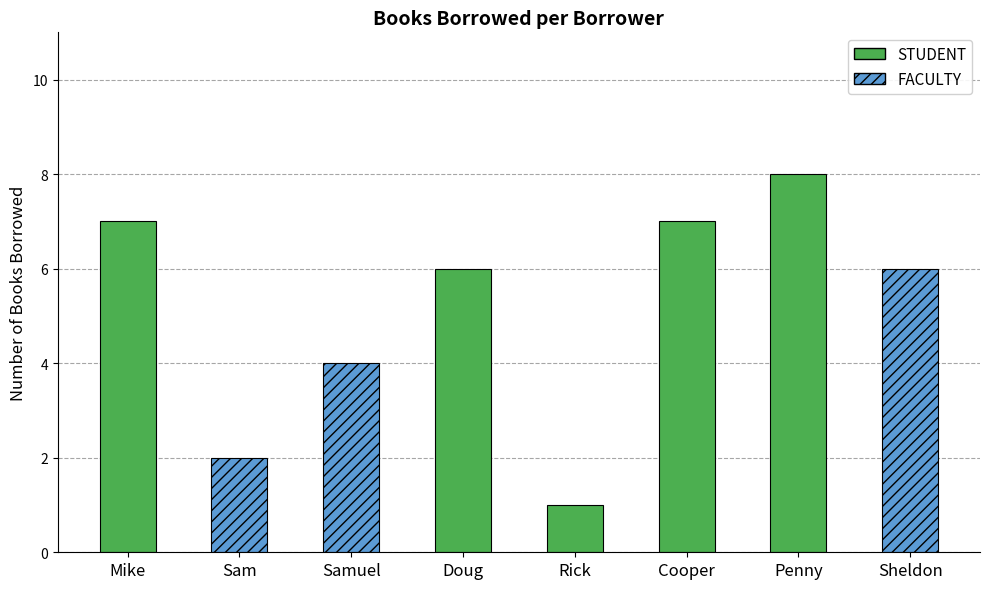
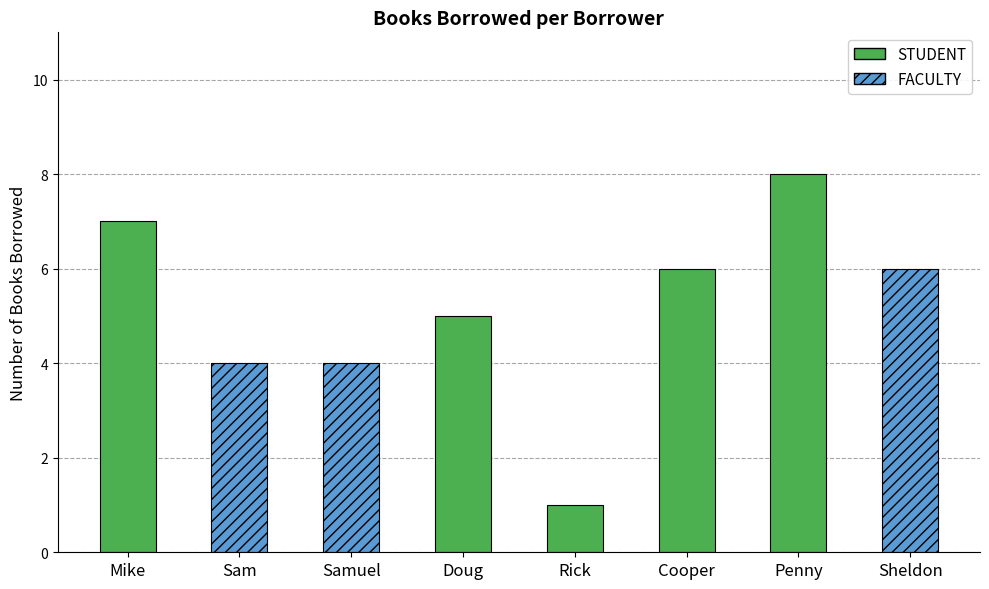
  {
    "Mike": 7,
-   "Sam": 2,
+   "Sam": 4,
    "Samuel": 4,
-   "Doug": 6,
+   "Doug": 5,
    "Rick": 1,
-   "Cooper": 7,
+   "Cooper": 6,
    "Penny": 8,
    "Sheldon": 6
  }
